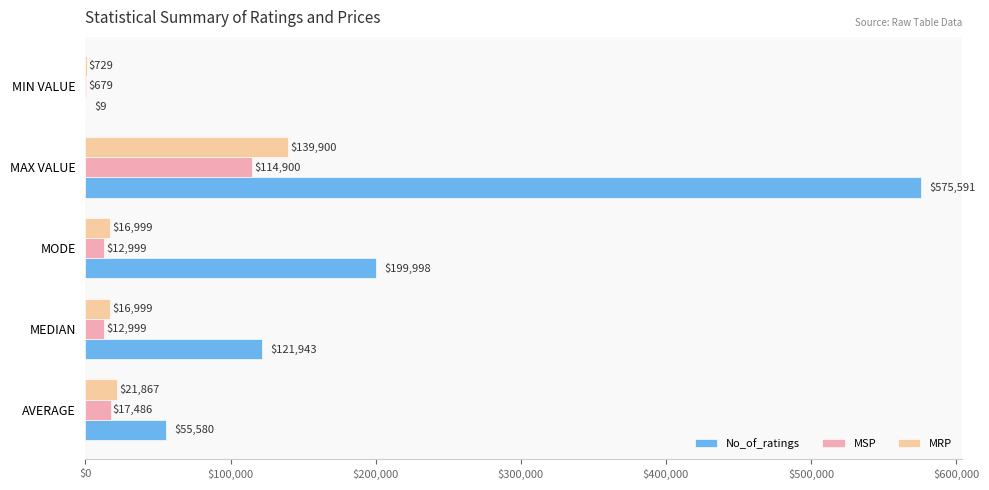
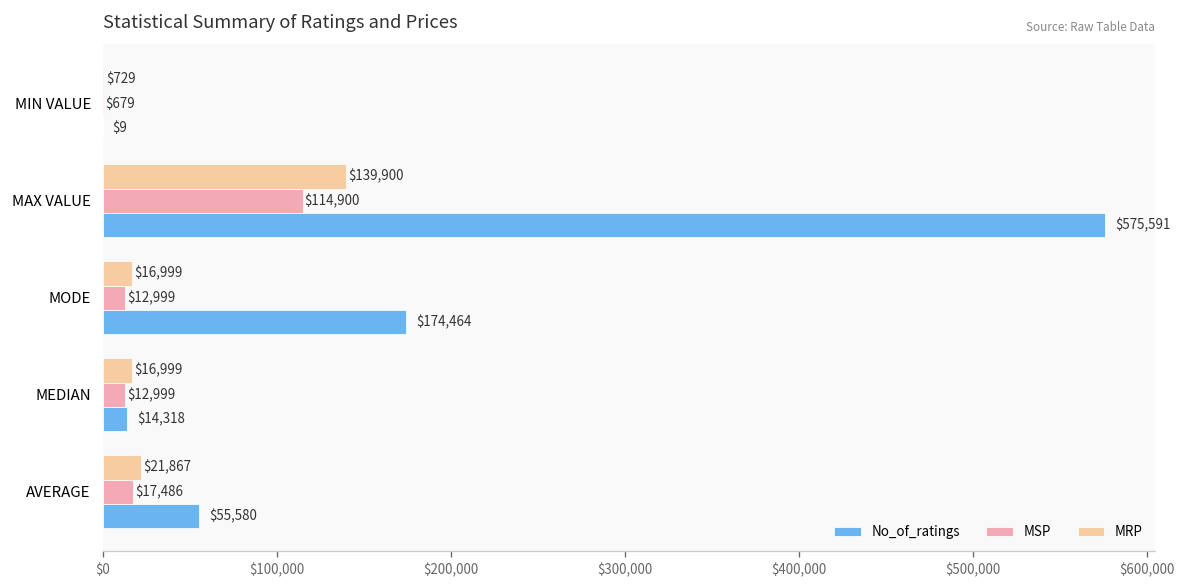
  {
    "No_of_ratings": {
      "MIN VALUE": "$9",
      "MAX VALUE": "$575,591",
-     "MODE": "$199,998",
-     "MEDIAN": "$121,943",
+     "MODE": "$174,464",
+     "MEDIAN": "$14,318",
      "AVERAGE": "$55,580"
    }
  }
